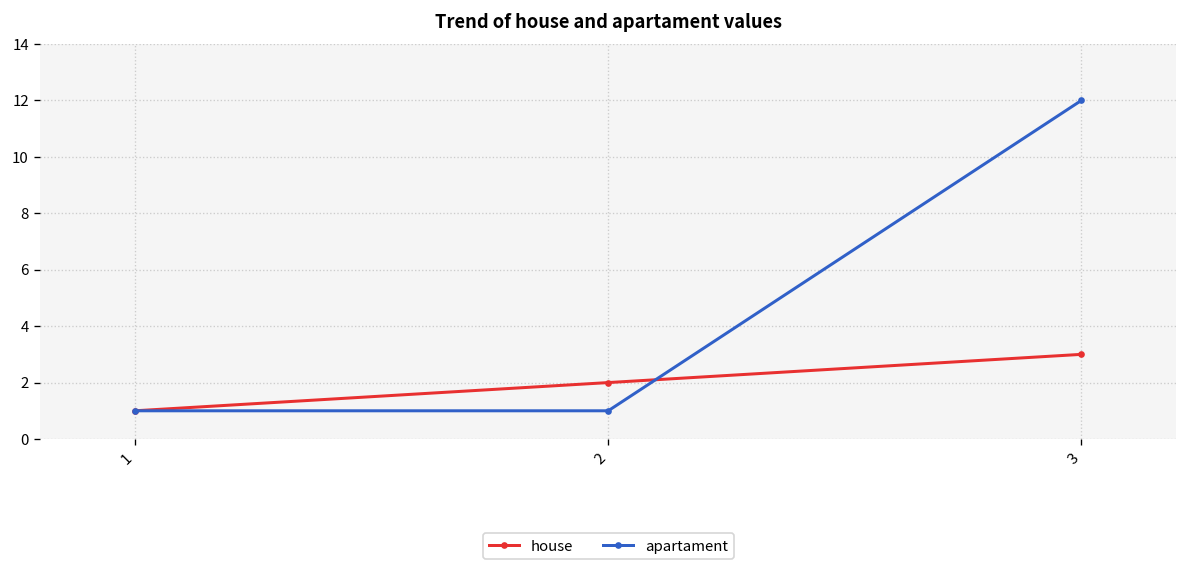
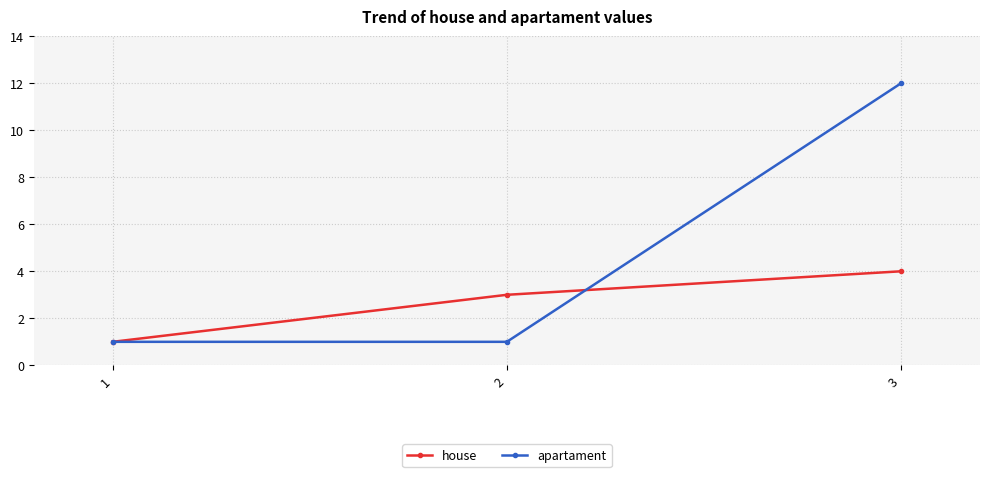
  {
    "house": {
-     "2": 2,
-     "3": 3
+     "2": 3,
+     "3": 4
    },
    "apartament": {
      "2": 1,
      "3": 12
    }
  }
